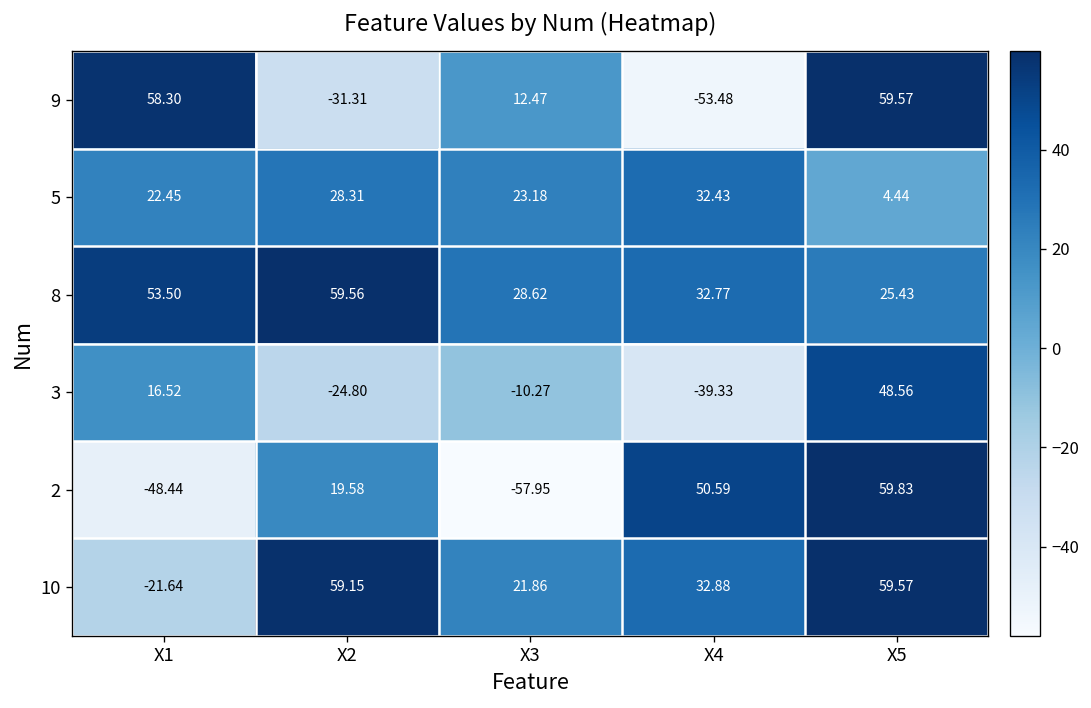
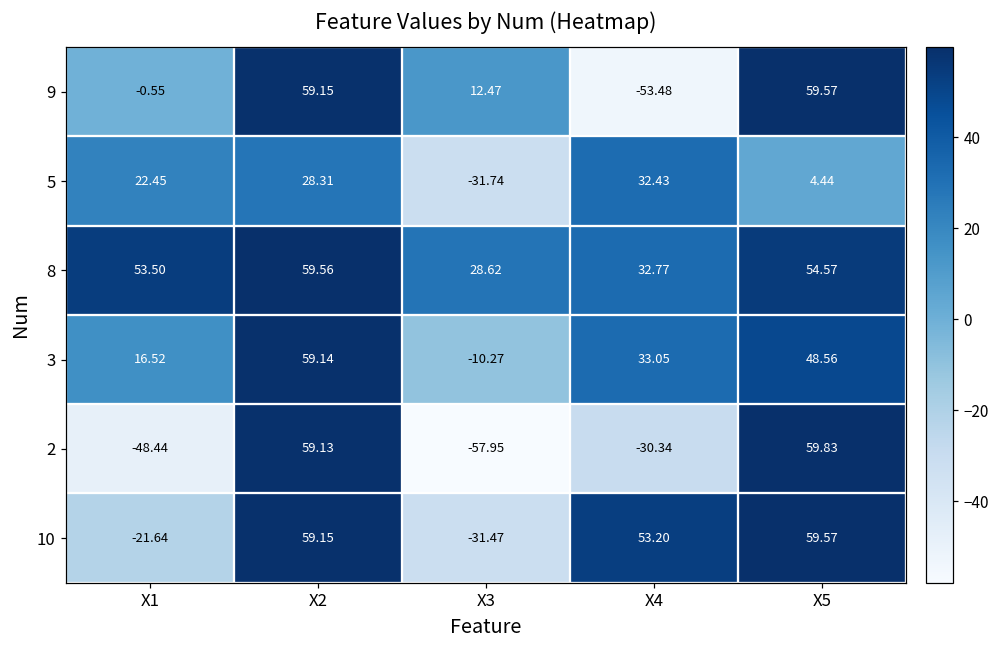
  {
    "9": {
-     "X1": 58.30,
-     "X2": -31.31,
+     "X1": -0.55,
+     "X2": 59.15,
      "X3": 12.47,
      "X4": -53.48,
      "X5": 59.57
    },
    "5": {
      "X1": 22.45,
      "X2": 28.31,
-     "X3": 23.18,
+     "X3": -31.74,
      "X4": 32.43,
      "X5": 4.44
    },
    "8": {
      "X1": 53.50,
      "X2": 59.56,
      "X3": 28.62,
      "X4": 32.77,
-     "X5": 25.43
+     "X5": 54.57
    },
    "3": {
      "X1": 16.52,
-     "X2": -24.80,
+     "X2": 59.14,
      "X3": -10.27,
-     "X4": -39.33,
+     "X4": 33.05,
      "X5": 48.56
    },
    "2": {
      "X1": -48.44,
-     "X2": 19.58,
+     "X2": 59.13,
      "X3": -57.95,
-     "X4": 50.59,
+     "X4": -30.34,
      "X5": 59.83
    },
    "10": {
      "X1": -21.64,
      "X2": 59.15,
-     "X3": 21.86,
-     "X4": 32.88,
+     "X3": -31.47,
+     "X4": 53.20,
      "X5": 59.57
    }
  }
